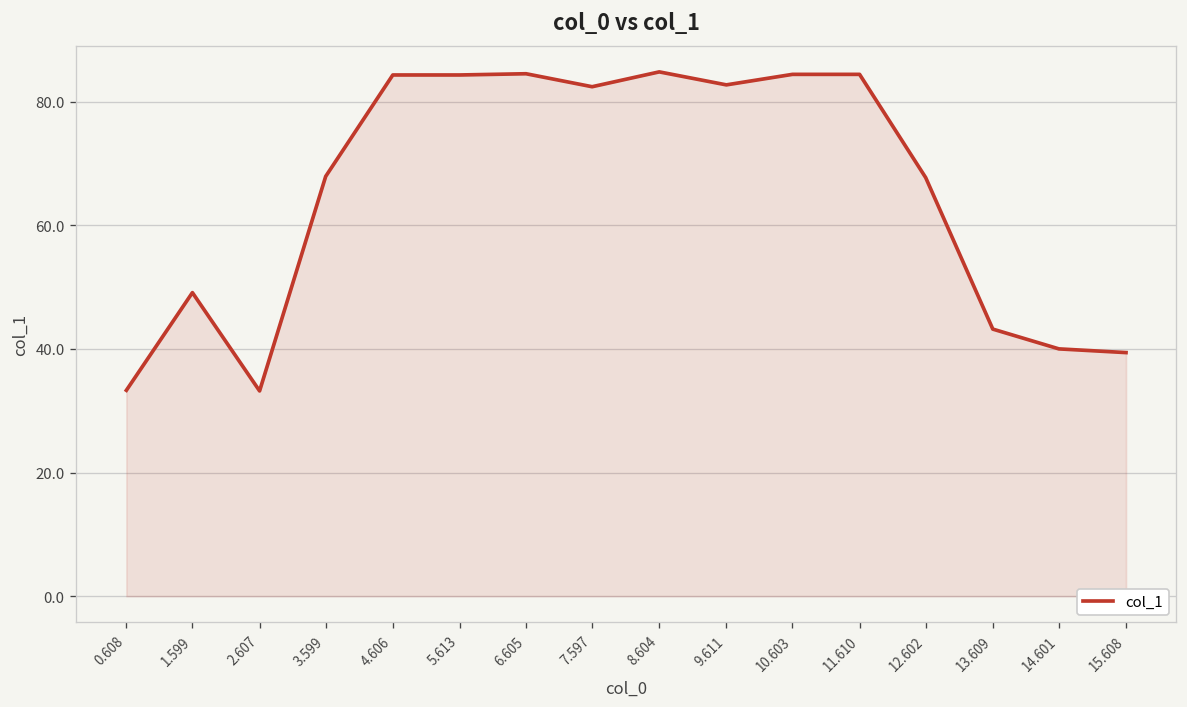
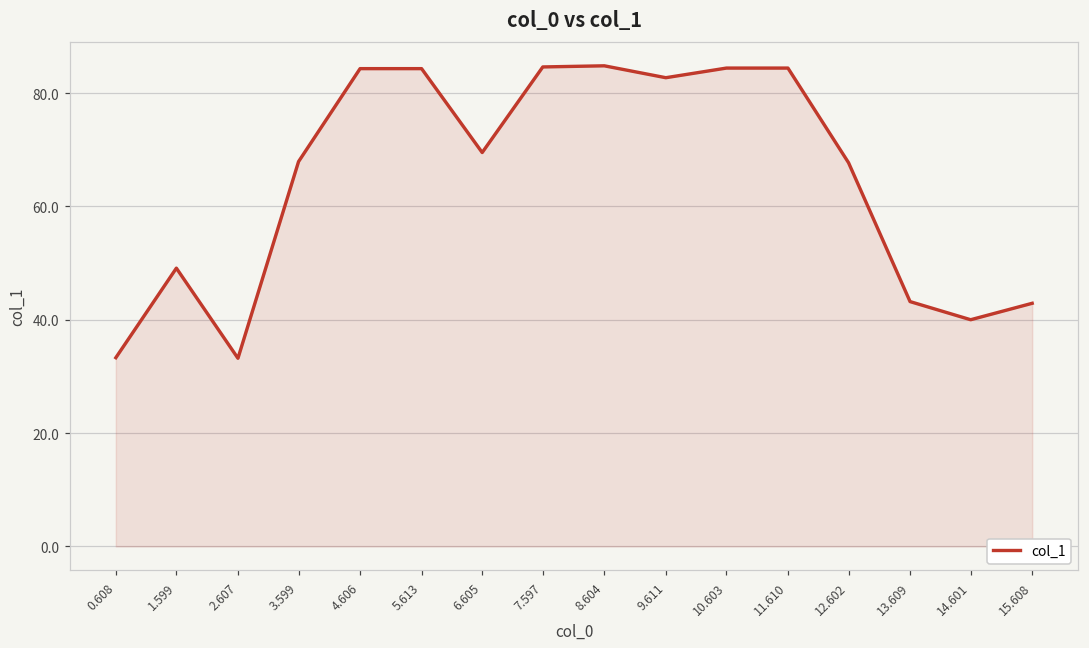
  {
    "0.608": 33,
    "1.599": 49,
    "2.607": 33,
    "3.599": 68,
    "4.606": 84,
    "5.613": 84,
-   "6.605": 85,
-   "7.597": 82,
+   "6.605": 70,
+   "7.597": 85,
    "8.604": 85,
    "9.611": 83,
    "10.603": 84,
    "11.610": 84,
    "12.602": 68,
    "13.609": 43,
    "14.601": 40,
-   "15.608": 39
+   "15.608": 43
  }
